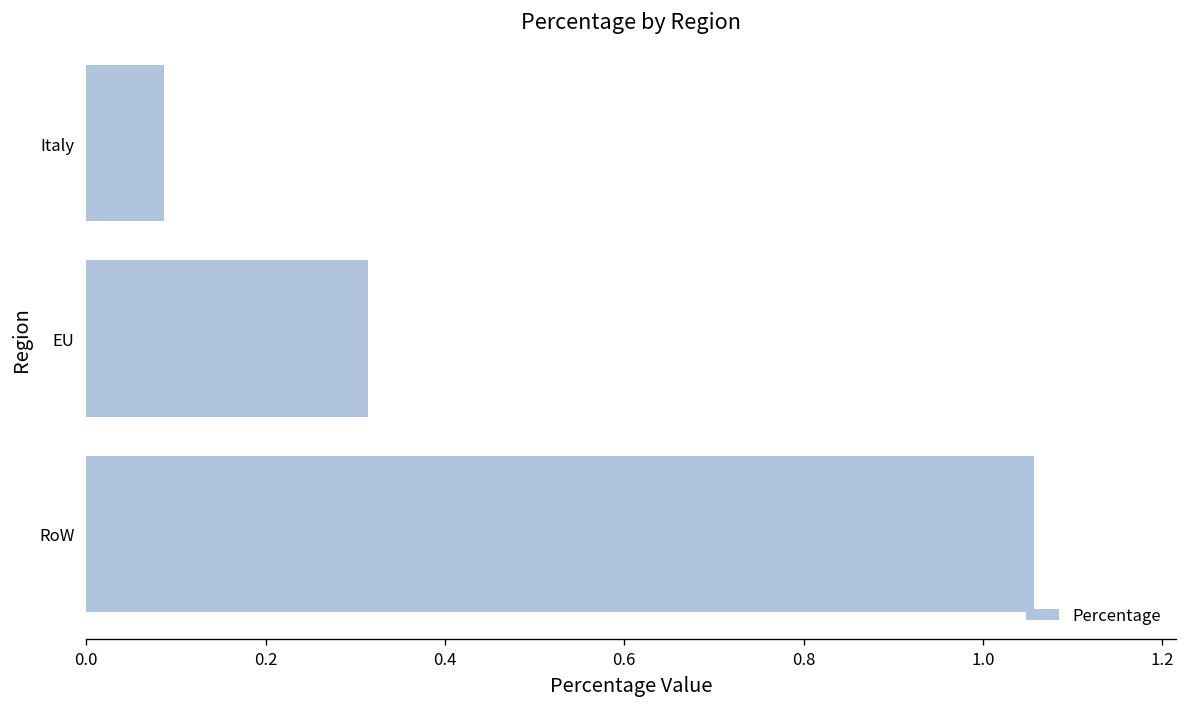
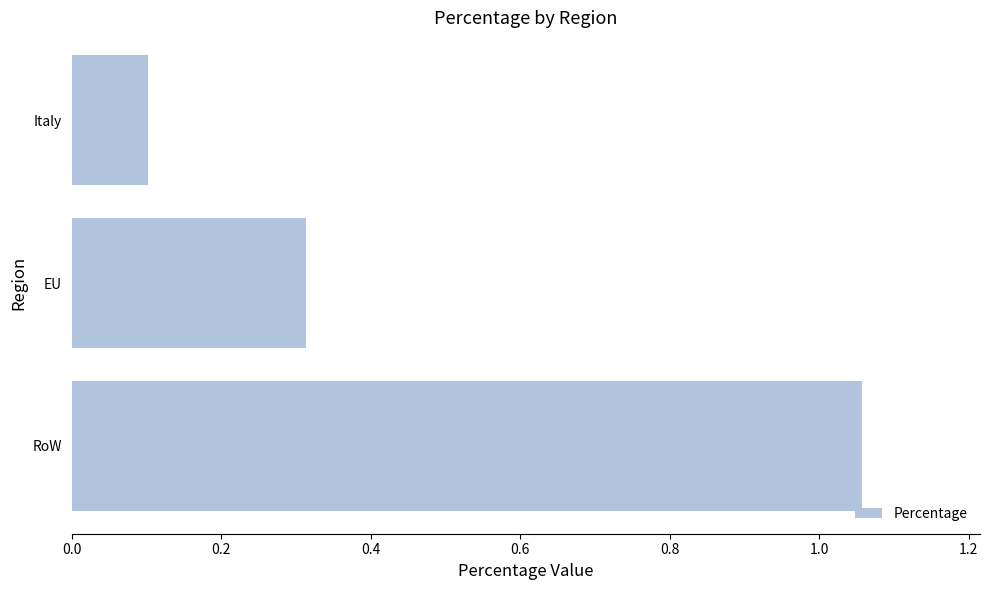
  {
-   "Italy": 0.09,
+   "Italy": 0.10,
    "EU": 0.31,
    "RoW": 1.06
  }
